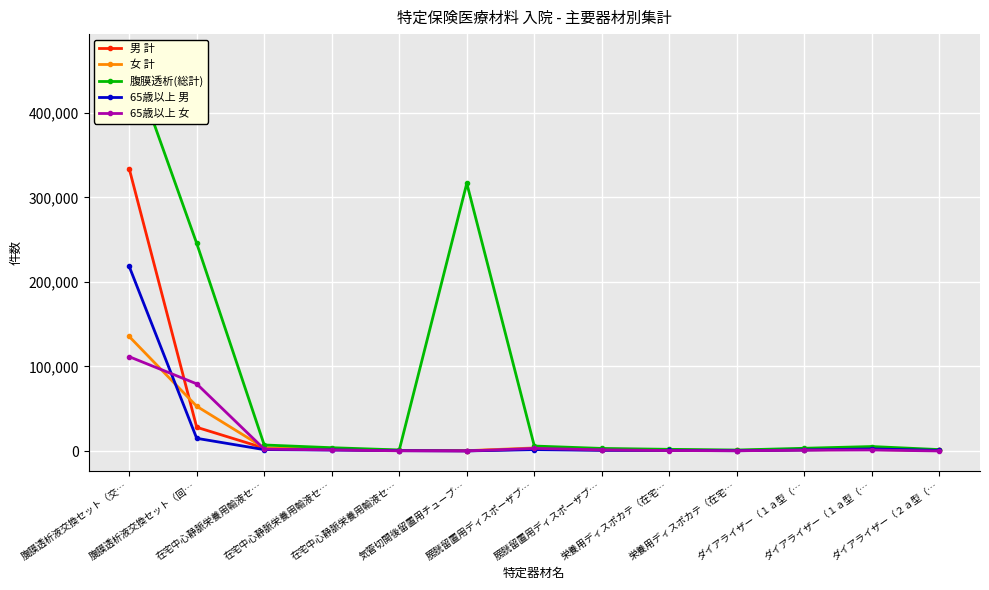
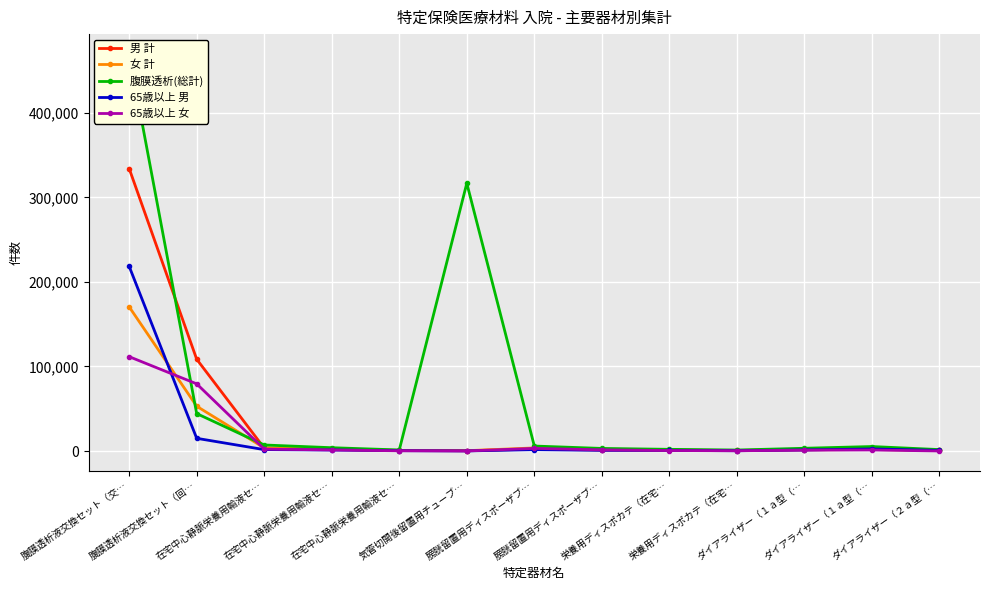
  {
    "男 計": {
      "腹膜透析液交換セット（交…": "330,000",
-     "腹膜透析液交換セット（回…": "30,000"
+     "腹膜透析液交換セット（回…": "110,000"
    },
    "女 計": {
-     "腹膜透析液交換セット（交…": "140,000",
+     "腹膜透析液交換セット（交…": "170,000",
      "腹膜透析液交換セット（回…": "50,000"
    },
    "腹膜透析(総計)": {
-     "腹膜透析液交換セット（回…": "250,000",
+     "腹膜透析液交換セット（回…": "40,000",
      "気管切開後留置用チューブ…": "320,000"
    },
    "65歳以上 男": {
      "腹膜透析液交換セット（交…": "220,000",
      "腹膜透析液交換セット（回…": "20,000"
    },
    "65歳以上 女": {
      "腹膜透析液交換セット（交…": "110,000",
      "腹膜透析液交換セット（回…": "80,000"
    }
  }
